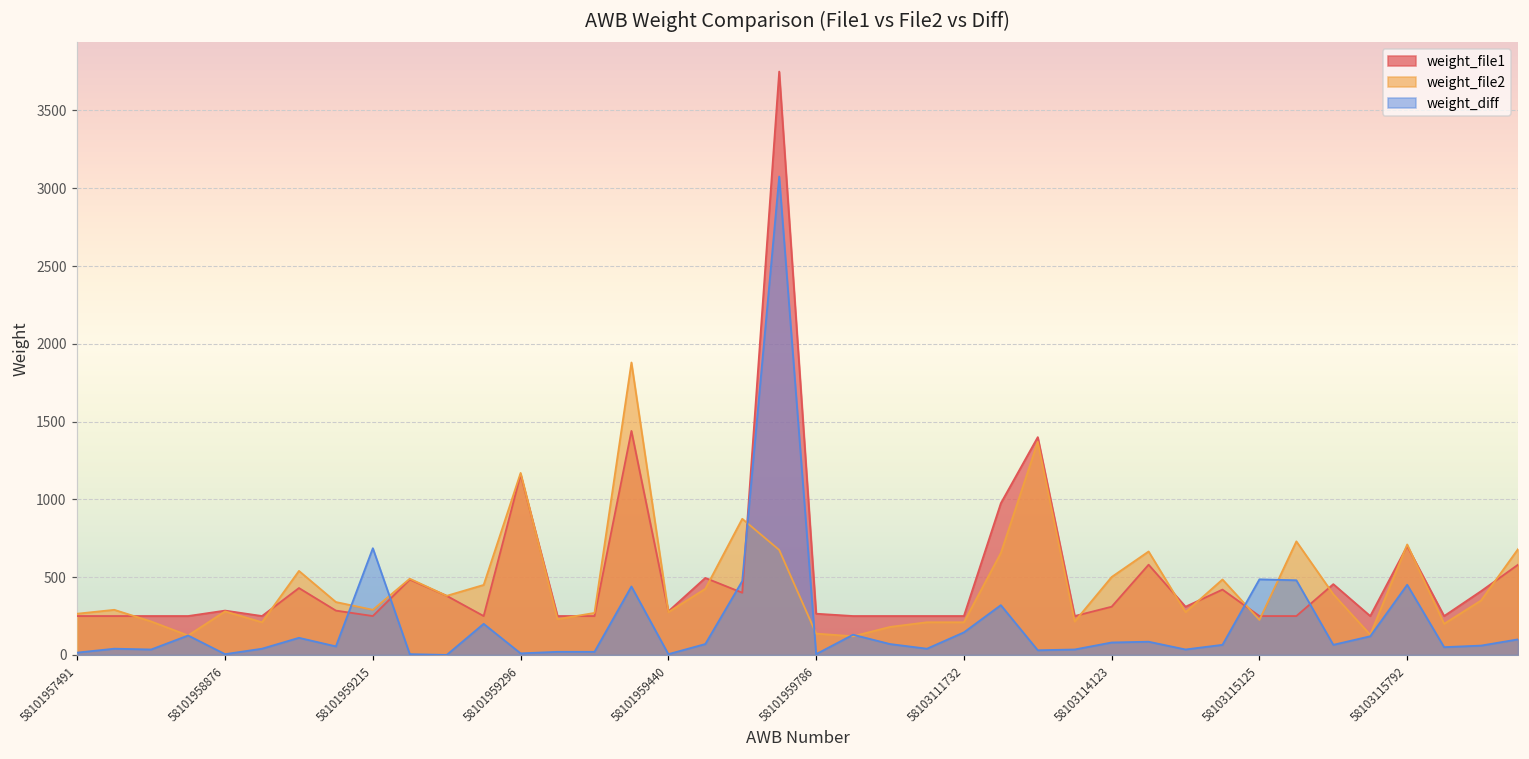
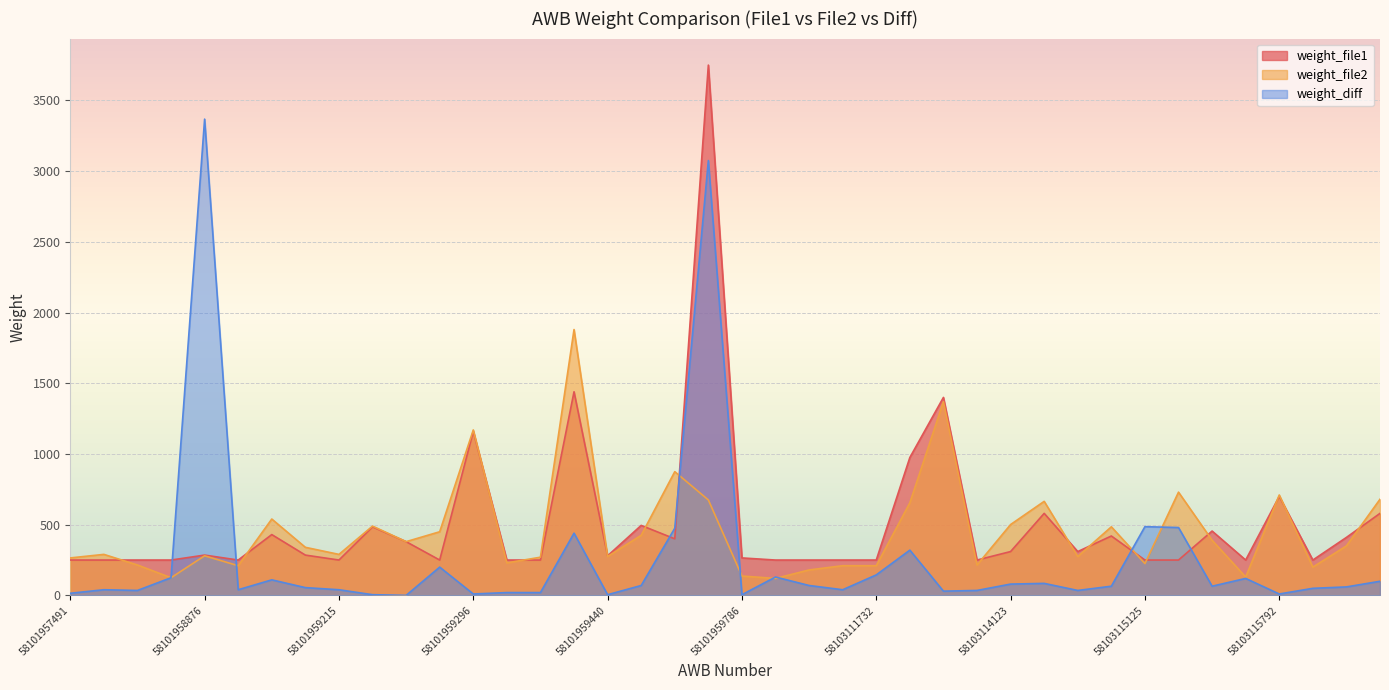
  {
    "weight_file1": {
      "58101959215": 250,
      "58101959786": 270,
      "58103111732": 250,
      "58103114123": 310,
      "58103115125": 250
    },
    "weight_file2": {
      "58101959215": 290,
      "58101959786": 140,
      "58103111732": 210,
      "58103114123": 500,
      "58103115125": 230
    },
    "weight_diff": {
      "58101957491": 20,
-     "58101958876": 10,
-     "58101959215": 690,
+     "58101958876": 3370,
+     "58101959215": 40,
      "58101959296": 10,
      "58101959440": 10,
      "58101959786": 10,
      "58103111732": 150,
      "58103114123": 80,
      "58103115125": 490,
-     "58103115792": 450
+     "58103115792": 10
    }
  }
